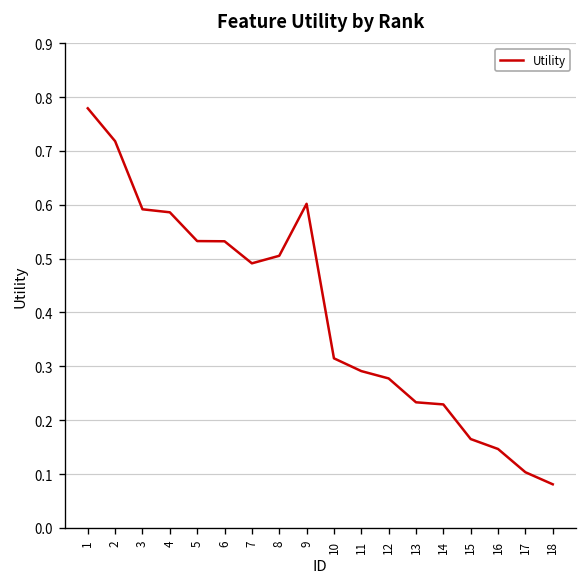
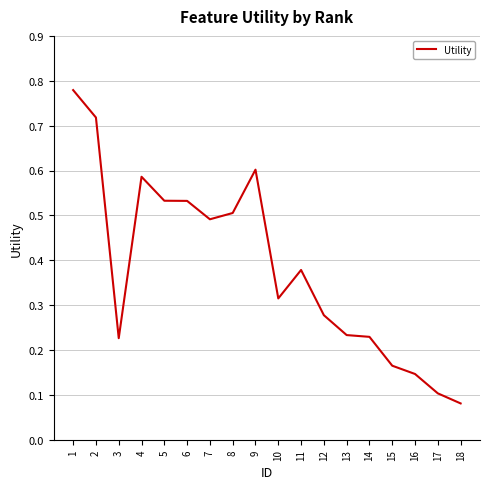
  {
    "1": 0.78,
    "2": 0.72,
-   "3": 0.59,
+   "3": 0.23,
    "4": 0.59,
    "5": 0.53,
    "6": 0.53,
    "7": 0.49,
    "8": 0.51,
    "9": 0.60,
    "10": 0.31,
-   "11": 0.29,
+   "11": 0.38,
    "12": 0.28,
    "13": 0.23,
    "14": 0.23,
    "15": 0.16,
    "16": 0.15,
    "17": 0.10,
    "18": 0.08
  }
